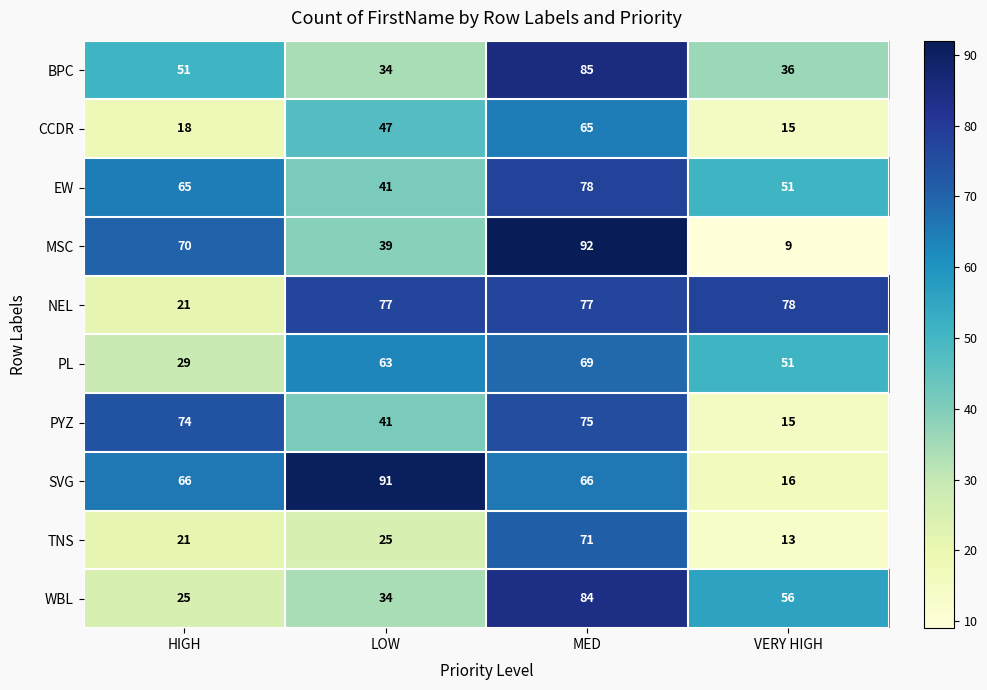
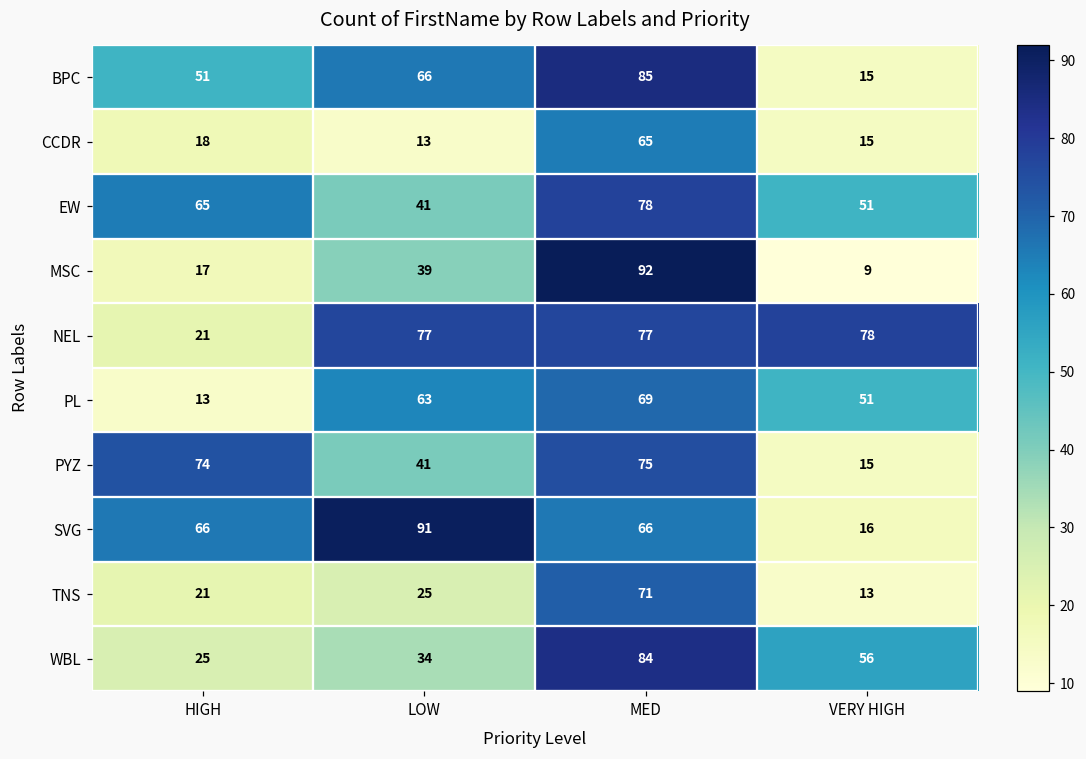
  {
    "BPC": {
      "HIGH": 51,
-     "LOW": 34,
+     "LOW": 66,
      "MED": 85,
-     "VERY HIGH": 36
+     "VERY HIGH": 15
    },
    "CCDR": {
      "HIGH": 18,
-     "LOW": 47,
+     "LOW": 13,
      "MED": 65,
      "VERY HIGH": 15
    },
    "EW": {
      "HIGH": 65,
      "LOW": 41,
      "MED": 78,
      "VERY HIGH": 51
    },
    "MSC": {
-     "HIGH": 70,
+     "HIGH": 17,
      "LOW": 39,
      "MED": 92,
      "VERY HIGH": 9
    },
    "NEL": {
      "HIGH": 21,
      "LOW": 77,
      "MED": 77,
      "VERY HIGH": 78
    },
    "PL": {
-     "HIGH": 29,
+     "HIGH": 13,
      "LOW": 63,
      "MED": 69,
      "VERY HIGH": 51
    },
    "PYZ": {
      "HIGH": 74,
      "LOW": 41,
      "MED": 75,
      "VERY HIGH": 15
    },
    "SVG": {
      "HIGH": 66,
      "LOW": 91,
      "MED": 66,
      "VERY HIGH": 16
    },
    "TNS": {
      "HIGH": 21,
      "LOW": 25,
      "MED": 71,
      "VERY HIGH": 13
    },
    "WBL": {
      "HIGH": 25,
      "LOW": 34,
      "MED": 84,
      "VERY HIGH": 56
    }
  }
